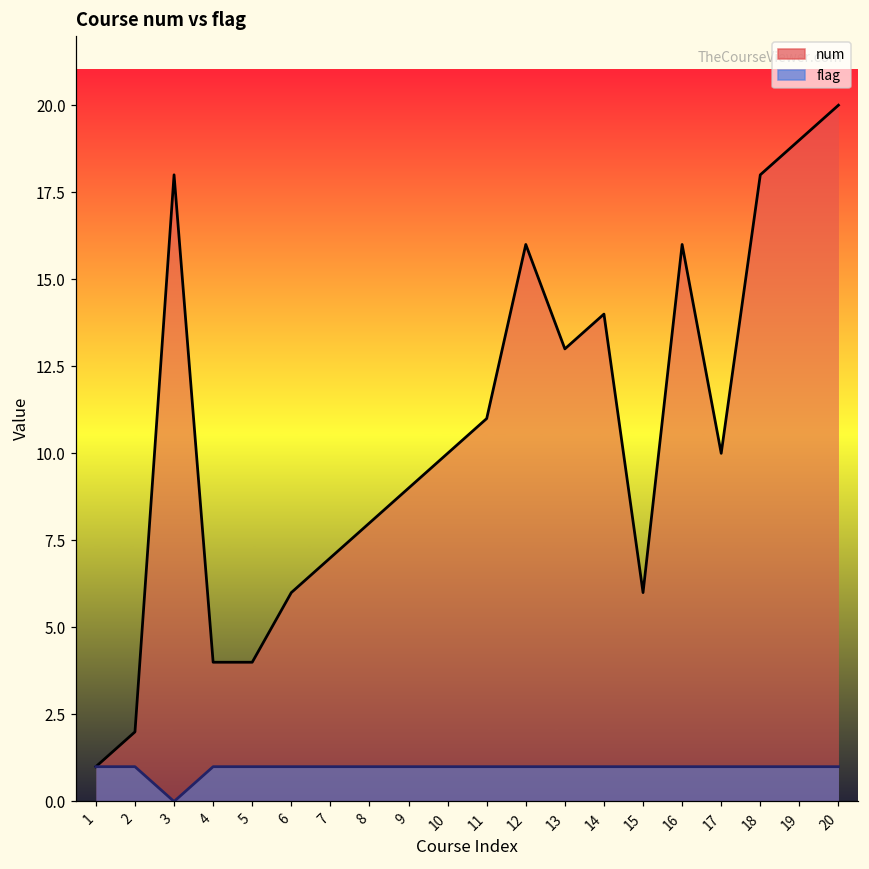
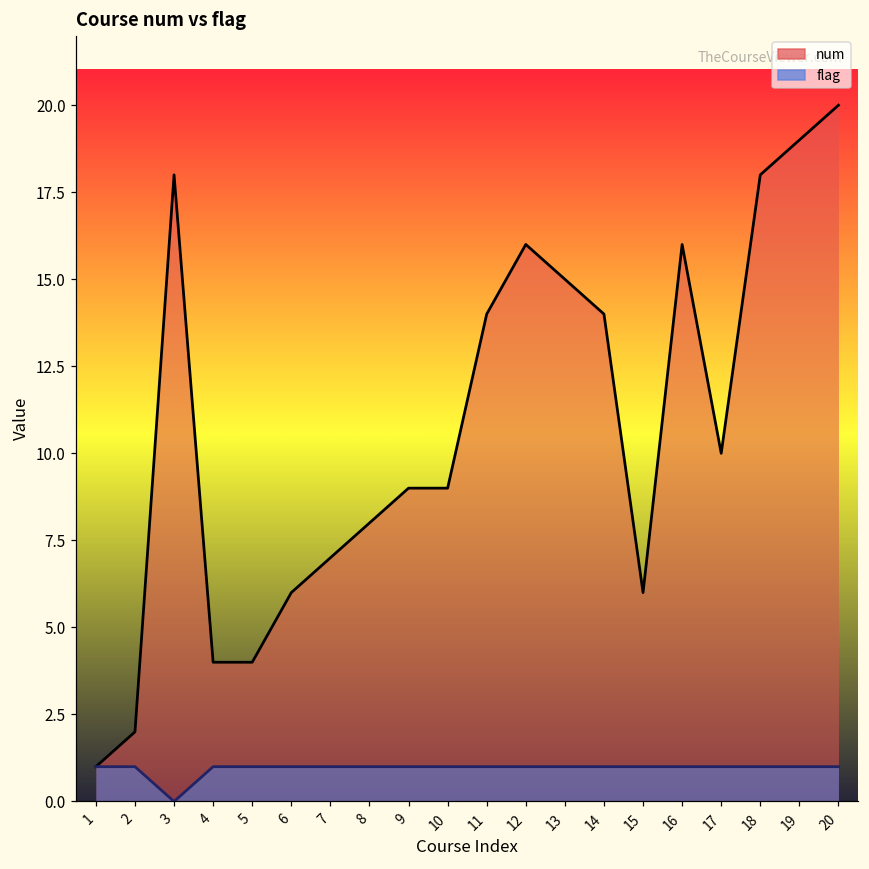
  {
    "num": {
      "2": 2,
      "3": 18,
      "4": 4,
      "5": 4,
      "6": 6,
      "7": 7,
      "8": 8,
      "9": 9,
-     "10": 10,
-     "11": 11,
+     "10": 9,
+     "11": 14,
      "12": 16,
-     "13": 13,
+     "13": 15,
      "14": 14,
      "15": 6,
      "16": 16,
      "17": 10,
      "18": 18,
      "19": 19,
      "20": 20
    },
    "flag": {
      "2": 1,
      "3": 0,
      "4": 1,
      "5": 1,
      "6": 1,
      "7": 1,
      "8": 1,
      "9": 1,
      "10": 1,
      "11": 1,
      "12": 1,
      "13": 1,
      "14": 1,
      "15": 1,
      "16": 1,
      "17": 1,
      "18": 1,
      "19": 1,
      "20": 1
    }
  }
